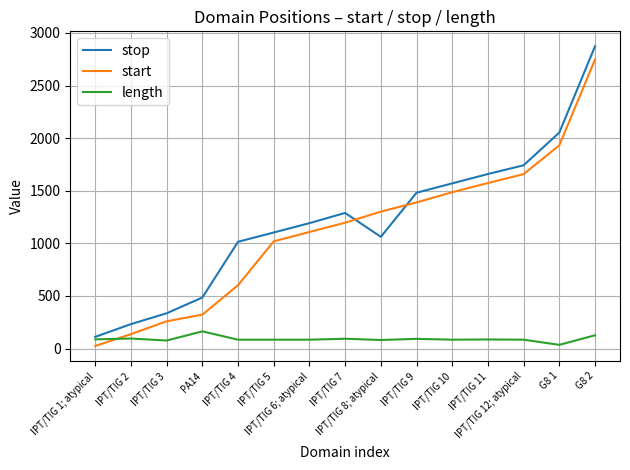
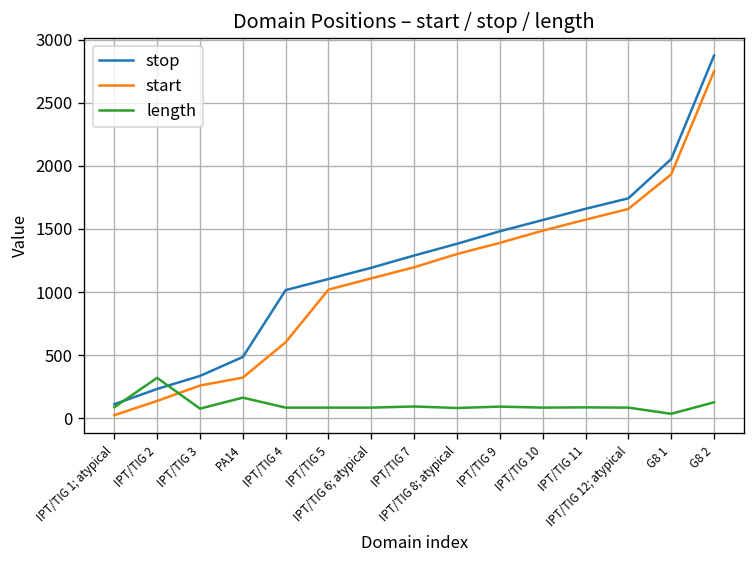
  {
    "stop": {
      "IPT/TIG 1; atypical": 110,
      "IPT/TIG 2": 230,
      "IPT/TIG 3": 340,
      "PA14": 490,
      "IPT/TIG 4": 1020,
      "IPT/TIG 5": 1100,
      "IPT/TIG 6; atypical": 1190,
      "IPT/TIG 7": 1290,
-     "IPT/TIG 8; atypical": 1060,
+     "IPT/TIG 8; atypical": 1380,
      "IPT/TIG 9": 1480,
      "IPT/TIG 10": 1570,
      "IPT/TIG 11": 1660,
      "IPT/TIG 12; atypical": 1740,
      "G8 1": 2050,
      "G8 2": 2870
    },
    "start": {
      "IPT/TIG 1; atypical": 20,
      "IPT/TIG 2": 140,
      "IPT/TIG 3": 260,
      "PA14": 320,
      "IPT/TIG 4": 600,
      "IPT/TIG 5": 1020,
      "IPT/TIG 6; atypical": 1110,
      "IPT/TIG 7": 1200,
      "IPT/TIG 8; atypical": 1300,
      "IPT/TIG 9": 1390,
      "IPT/TIG 10": 1490,
      "IPT/TIG 11": 1570,
      "IPT/TIG 12; atypical": 1660,
      "G8 1": 1930,
      "G8 2": 2750
    },
    "length": {
      "IPT/TIG 1; atypical": 90,
-     "IPT/TIG 2": 100,
+     "IPT/TIG 2": 320,
      "IPT/TIG 3": 80,
      "PA14": 160,
      "IPT/TIG 4": 80,
      "IPT/TIG 5": 80,
      "IPT/TIG 6; atypical": 80,
      "IPT/TIG 7": 90,
      "IPT/TIG 8; atypical": 80,
      "IPT/TIG 9": 90,
      "IPT/TIG 10": 80,
      "IPT/TIG 11": 90,
      "IPT/TIG 12; atypical": 80,
      "G8 1": 40,
      "G8 2": 130
    }
  }
